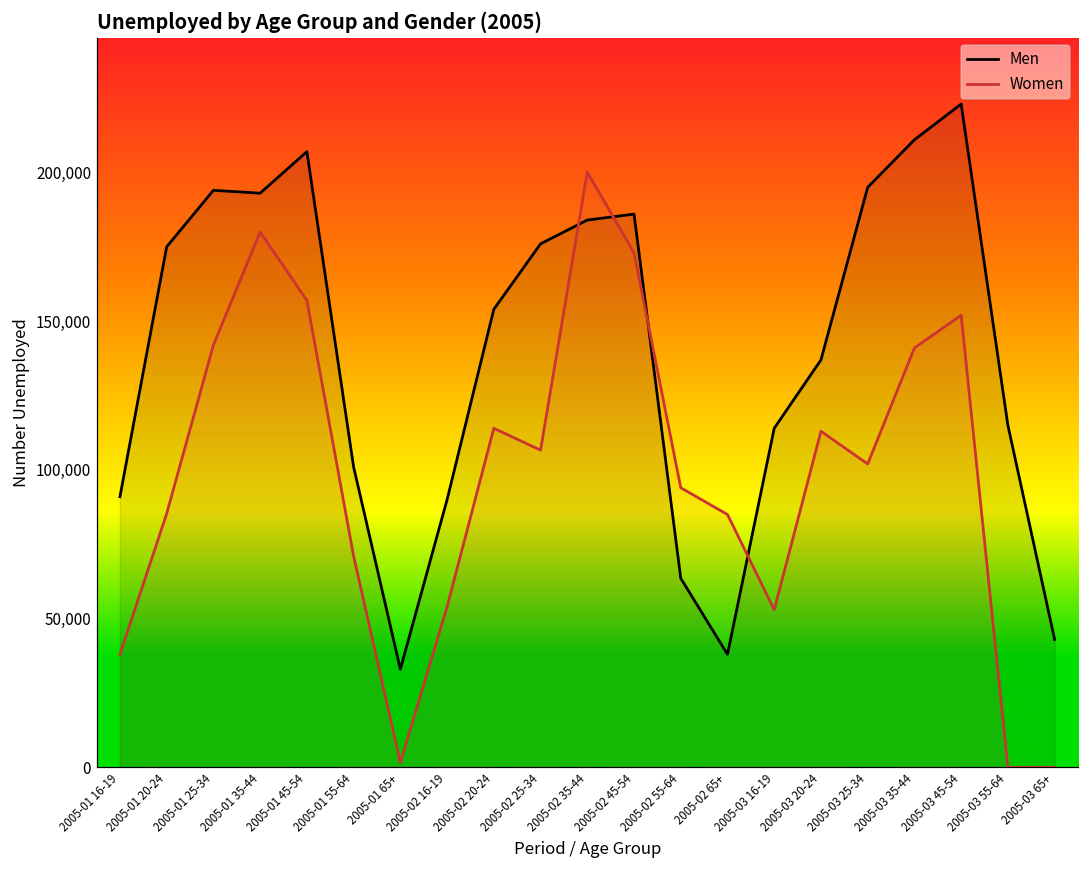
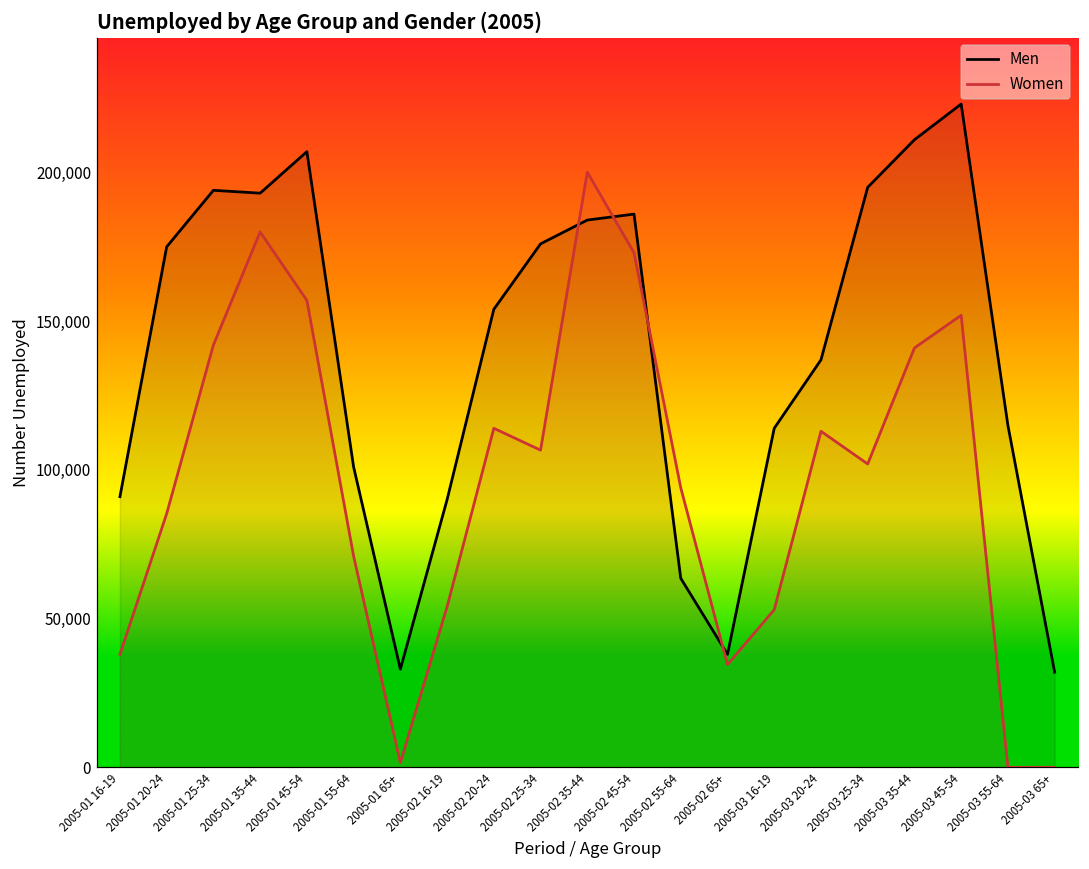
  {
    "Men": {
      "2005-01 16-19": "91,000",
      "2005-01 20-24": "175,000",
      "2005-01 25-34": "194,000",
      "2005-01 35-44": "193,000",
      "2005-01 45-54": "207,000",
      "2005-01 55-64": "101,000",
      "2005-01 65+": "33,000",
      "2005-02 16-19": "90,000",
      "2005-02 20-24": "154,000",
      "2005-02 25-34": "176,000",
      "2005-02 35-44": "184,000",
      "2005-02 45-54": "186,000",
      "2005-02 55-64": "64,000",
      "2005-02 65+": "38,000",
      "2005-03 16-19": "114,000",
      "2005-03 20-24": "137,000",
      "2005-03 25-34": "195,000",
      "2005-03 35-44": "211,000",
      "2005-03 45-54": "223,000",
      "2005-03 55-64": "115,000",
-     "2005-03 65+": "43,000"
+     "2005-03 65+": "32,000"
    },
    "Women": {
      "2005-01 16-19": "38,000",
      "2005-01 20-24": "85,000",
      "2005-01 25-34": "142,000",
      "2005-01 35-44": "180,000",
      "2005-01 45-54": "157,000",
      "2005-01 55-64": "71,000",
      "2005-01 65+": "2,000",
      "2005-02 16-19": "54,000",
      "2005-02 20-24": "114,000",
      "2005-02 25-34": "107,000",
      "2005-02 35-44": "200,000",
      "2005-02 45-54": "173,000",
      "2005-02 55-64": "94,000",
-     "2005-02 65+": "85,000",
+     "2005-02 65+": "35,000",
      "2005-03 16-19": "53,000",
      "2005-03 20-24": "113,000",
      "2005-03 25-34": "102,000",
      "2005-03 35-44": "141,000",
      "2005-03 45-54": "152,000",
      "2005-03 55-64": "0",
      "2005-03 65+": "0"
    }
  }
